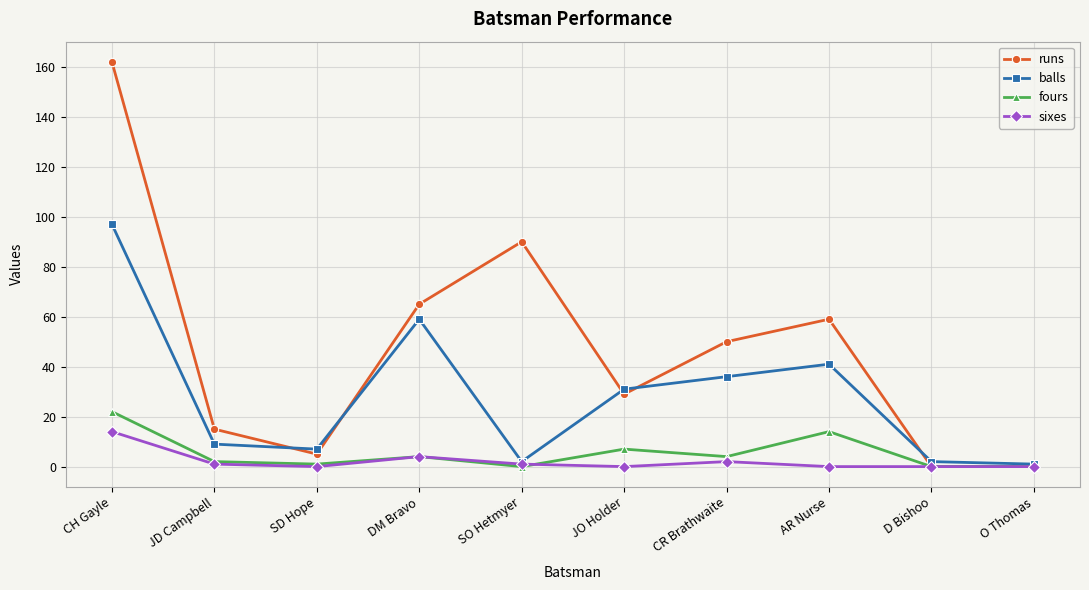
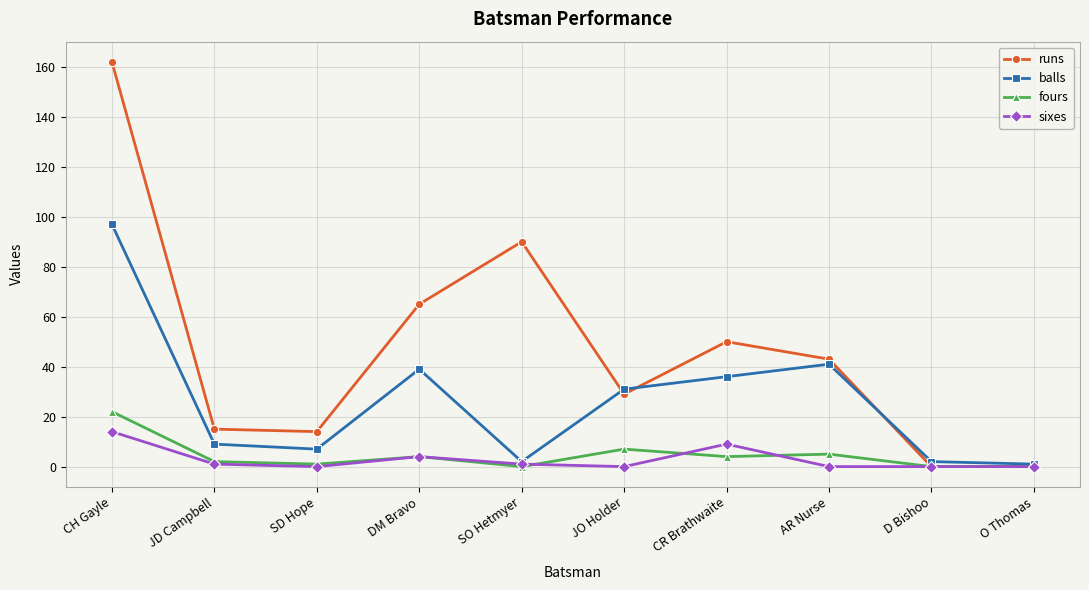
  {
    "runs": {
      "CH Gayle": 162,
      "JD Campbell": 15,
-     "SD Hope": 5,
+     "SD Hope": 14,
      "DM Bravo": 65,
      "SO Hetmyer": 90,
      "JO Holder": 29,
      "CR Brathwaite": 50,
-     "AR Nurse": 59
+     "AR Nurse": 43
    },
    "balls": {
      "CH Gayle": 97,
      "JD Campbell": 9,
      "SD Hope": 7,
-     "DM Bravo": 59,
+     "DM Bravo": 39,
      "JO Holder": 31,
      "CR Brathwaite": 36,
      "AR Nurse": 41,
      "D Bishoo": 2
    },
    "fours": {
      "CH Gayle": 22,
      "JO Holder": 7,
      "CR Brathwaite": 4,
-     "AR Nurse": 14
+     "AR Nurse": 5
    },
    "sixes": {
      "CH Gayle": 14,
      "JO Holder": 0,
-     "CR Brathwaite": 2,
+     "CR Brathwaite": 9,
      "AR Nurse": 0
    }
  }
